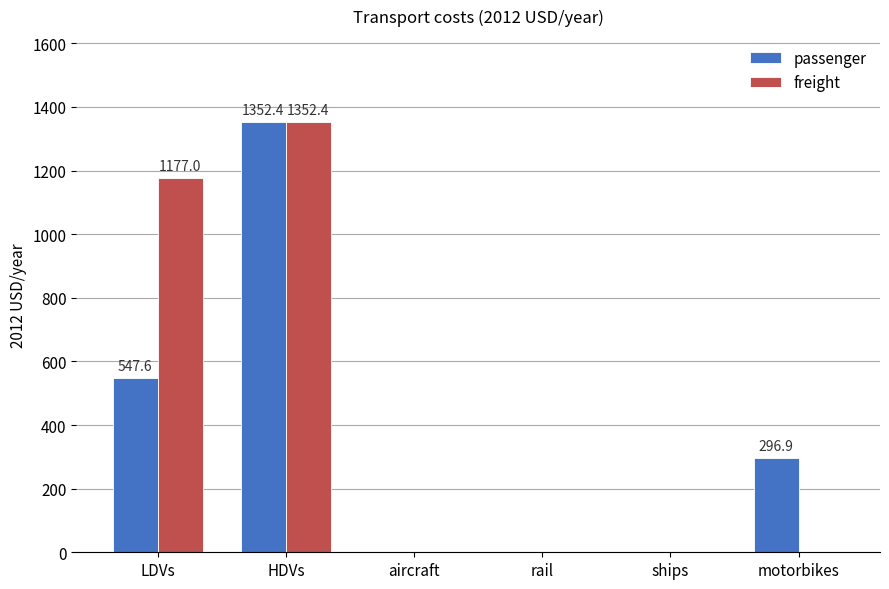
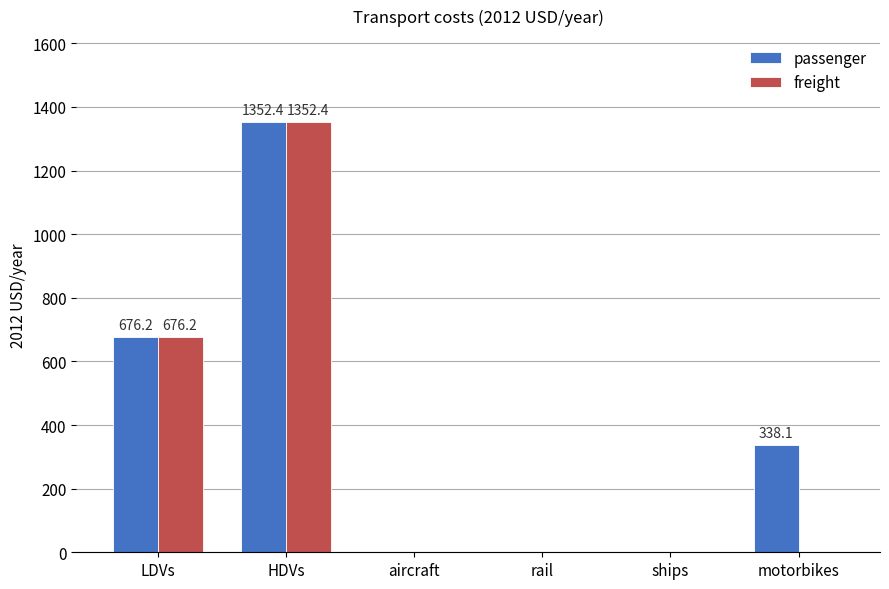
  {
    "passenger": {
-     "LDVs": 547.6,
+     "LDVs": 676.2,
      "HDVs": 1352.4,
-     "motorbikes": 296.9
+     "motorbikes": 338.1
    },
    "freight": {
-     "LDVs": 1177.0,
+     "LDVs": 676.2,
      "HDVs": 1352.4
    }
  }
